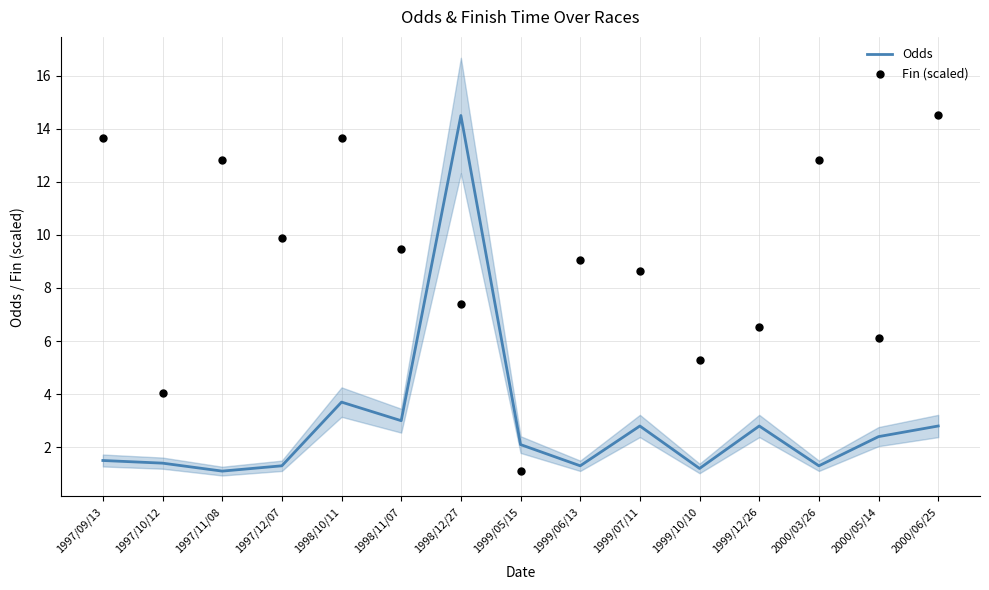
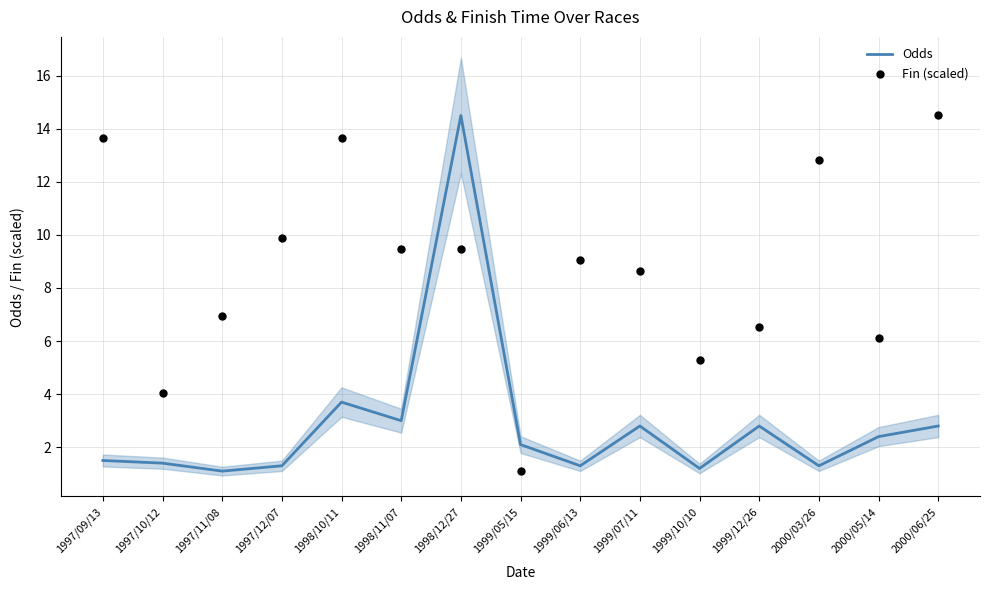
  {
    "Fin (scaled)": {
-     "1997/11/08": 12.8,
-     "1998/12/27": 7.4
+     "1997/11/08": 7.0,
+     "1998/12/27": 9.5
    }
  }
